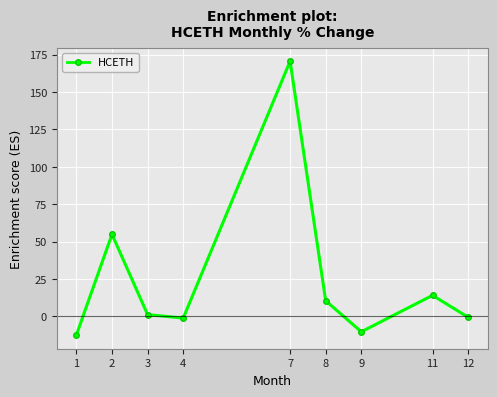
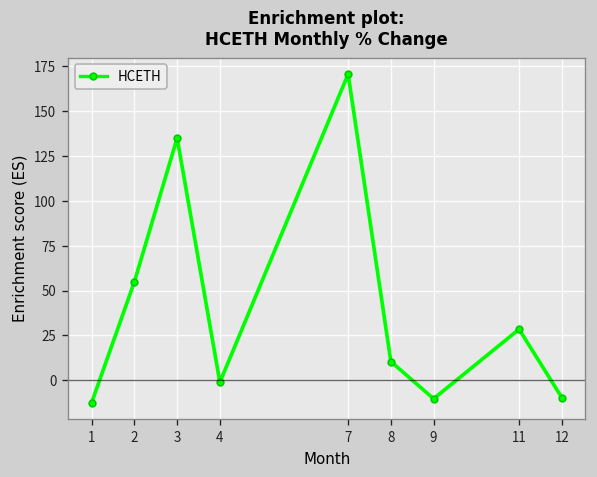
  {
    "1": -12,
    "2": 55,
-   "3": 1,
+   "3": 135,
    "4": -1,
    "7": 171,
    "8": 11,
    "9": -10,
-   "11": 14,
-   "12": -1
+   "11": 28,
+   "12": -10
  }
